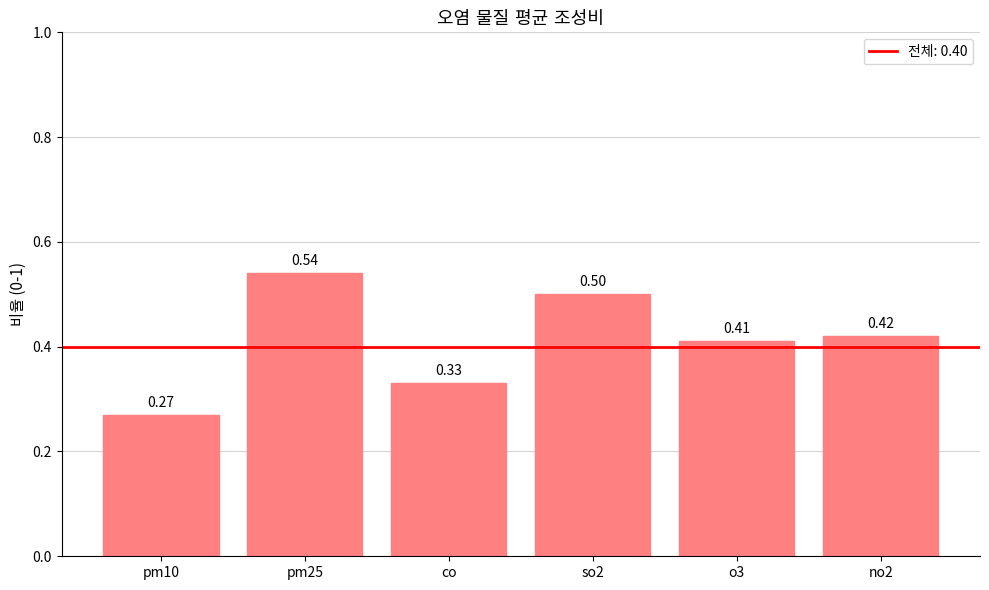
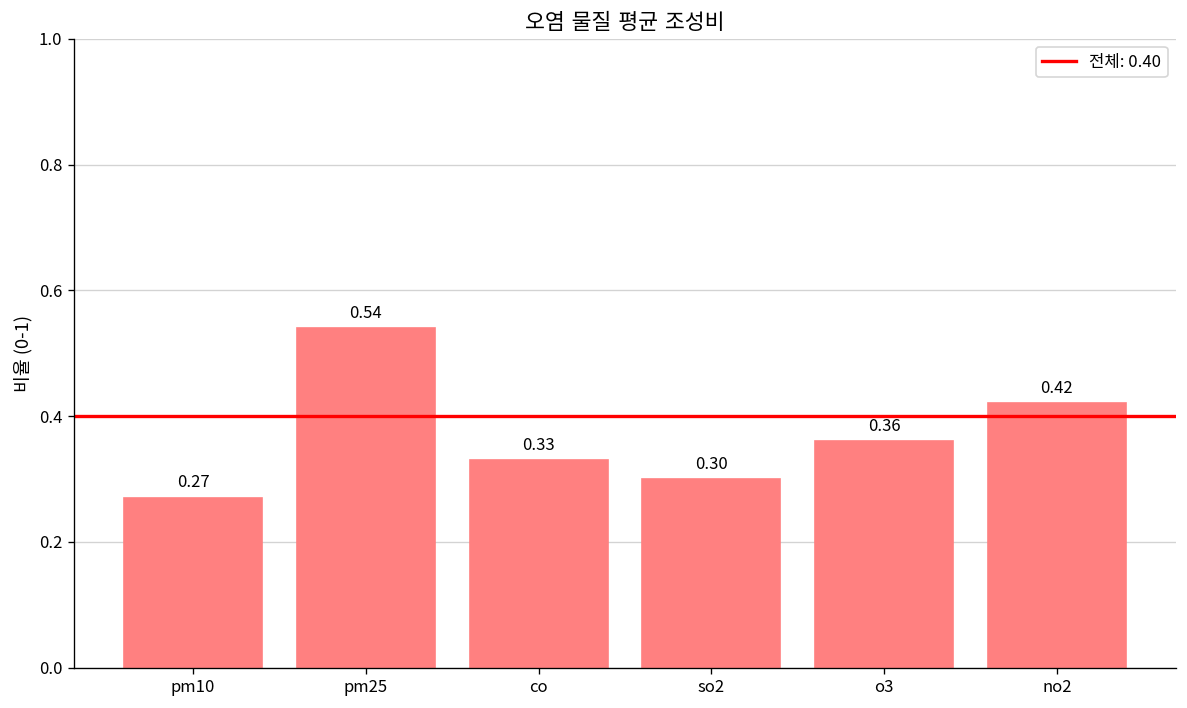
  {
    "pm10": 0.27,
    "pm25": 0.54,
    "co": 0.33,
-   "so2": 0.50,
-   "o3": 0.41,
+   "so2": 0.30,
+   "o3": 0.36,
    "no2": 0.42
  }
